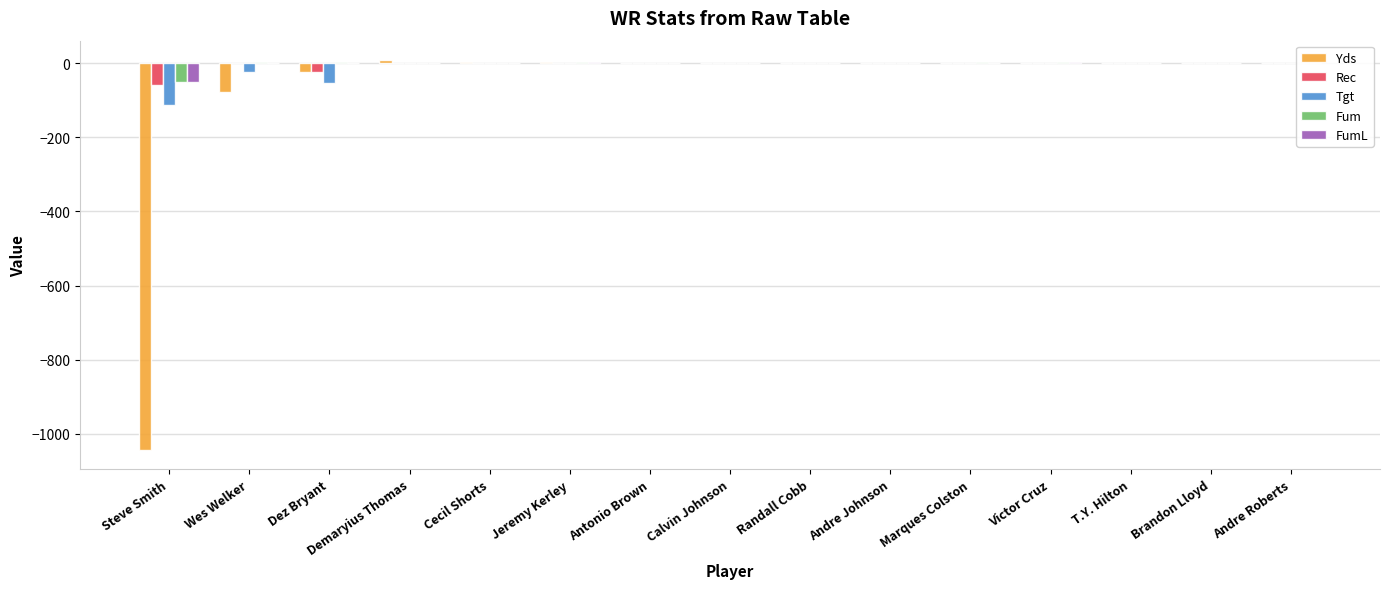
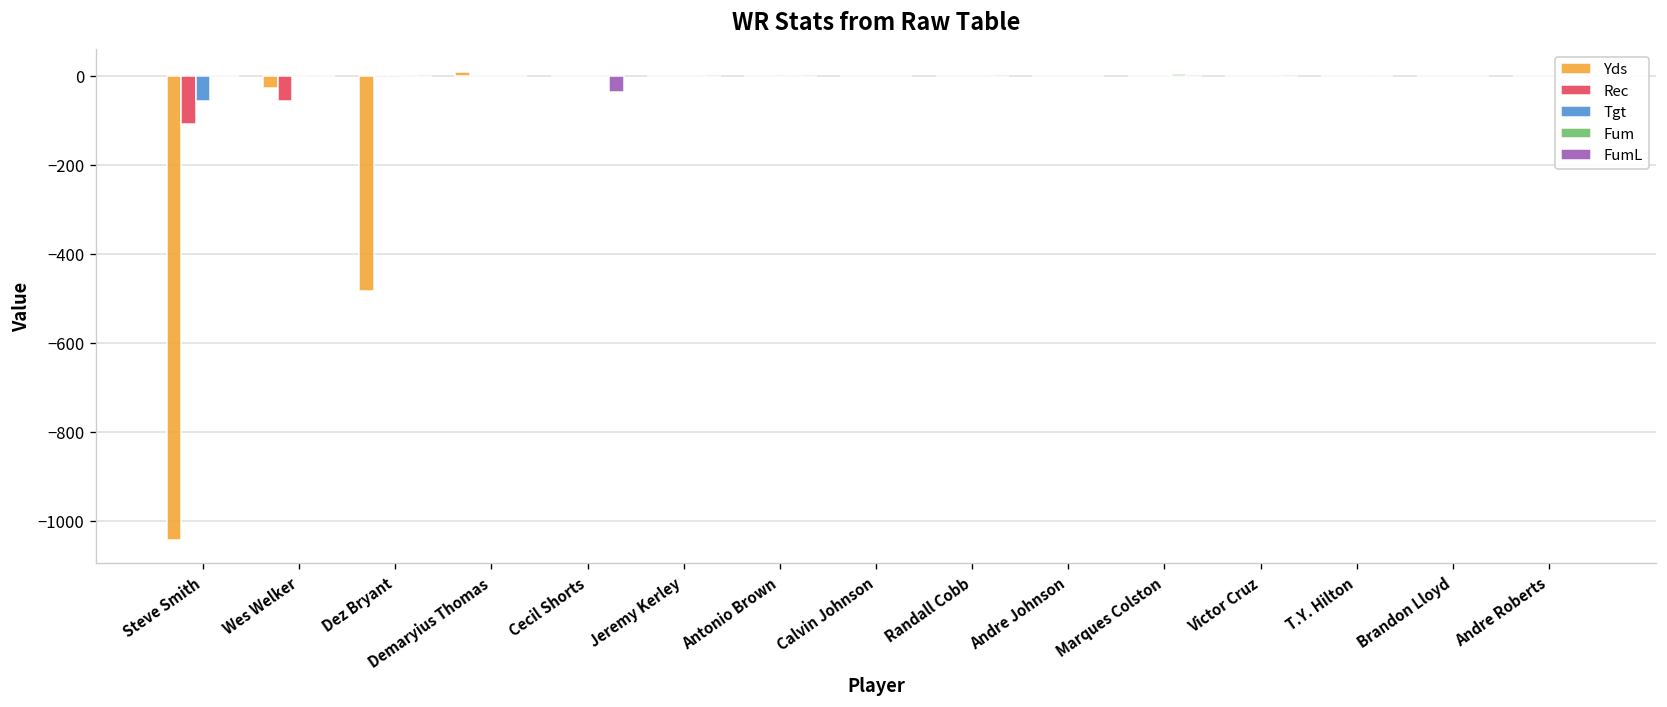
  {
    "Yds": {
      "Steve Smith": -1040,
-     "Wes Welker": -80,
-     "Dez Bryant": -30,
+     "Wes Welker": -30,
+     "Dez Bryant": -480,
      "Demaryius Thomas": 10,
      "Antonio Brown": 0,
      "Calvin Johnson": 0,
      "Randall Cobb": 0,
      "Andre Johnson": 0,
      "Marques Colston": 0,
      "Victor Cruz": 0,
      "T.Y. Hilton": 0,
      "Brandon Lloyd": 0,
      "Andre Roberts": 0
    },
    "Rec": {
-     "Steve Smith": -60,
-     "Wes Welker": 0,
-     "Dez Bryant": -30,
+     "Steve Smith": -110,
+     "Wes Welker": -60,
+     "Dez Bryant": 0,
      "Demaryius Thomas": 0,
      "Cecil Shorts": 0,
      "Jeremy Kerley": 0,
      "Antonio Brown": 0,
      "Calvin Johnson": 0,
      "Randall Cobb": 0,
      "Andre Johnson": 0,
      "Marques Colston": 0,
      "Victor Cruz": 0,
      "T.Y. Hilton": 0,
      "Brandon Lloyd": 0,
      "Andre Roberts": 0
    },
    "Tgt": {
-     "Steve Smith": -110,
-     "Wes Welker": -20,
-     "Dez Bryant": -60,
+     "Steve Smith": -60,
+     "Wes Welker": 0,
+     "Dez Bryant": 0,
      "Demaryius Thomas": 0,
      "Cecil Shorts": 0,
      "Jeremy Kerley": 0,
      "Calvin Johnson": 0,
      "Randall Cobb": 0,
      "Andre Johnson": 0,
      "Marques Colston": 0,
      "Victor Cruz": 0,
      "T.Y. Hilton": 0,
      "Brandon Lloyd": 0,
      "Andre Roberts": 0
    },
    "Fum": {
-     "Steve Smith": -50,
+     "Steve Smith": 0,
      "Demaryius Thomas": 0,
      "Cecil Shorts": 0,
      "Calvin Johnson": 0,
      "Andre Johnson": 0,
      "Brandon Lloyd": 0
    },
    "FumL": {
-     "Steve Smith": -50,
+     "Steve Smith": 0,
      "Wes Welker": 0,
      "Demaryius Thomas": 0,
-     "Cecil Shorts": 0,
+     "Cecil Shorts": -40,
      "Calvin Johnson": 0,
      "Andre Johnson": 0,
      "T.Y. Hilton": 0,
      "Brandon Lloyd": 0
    }
  }
